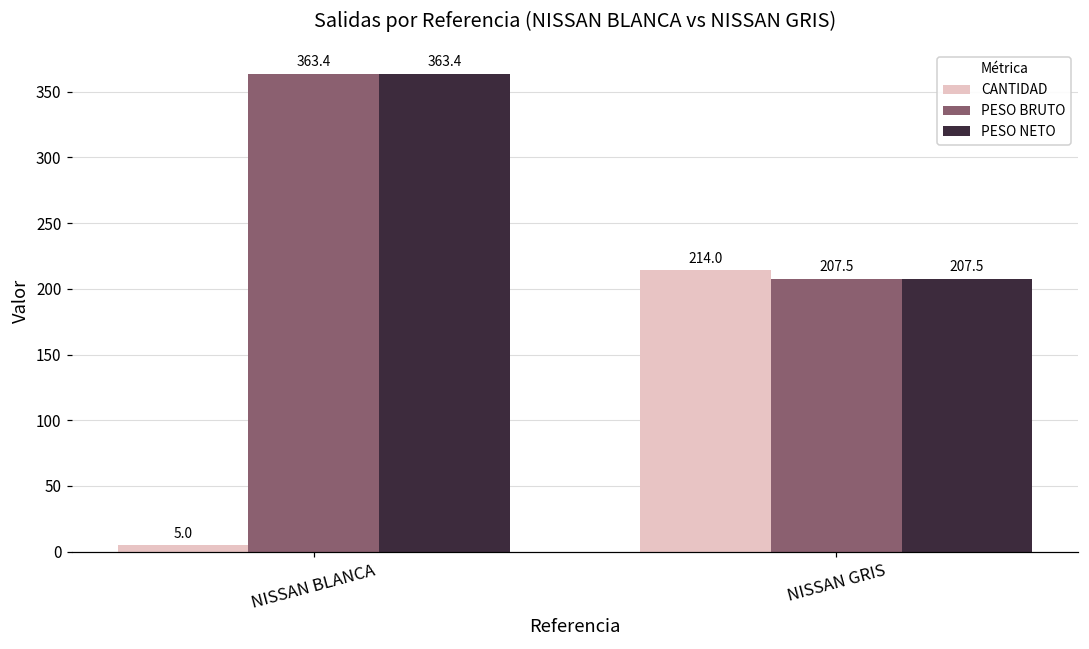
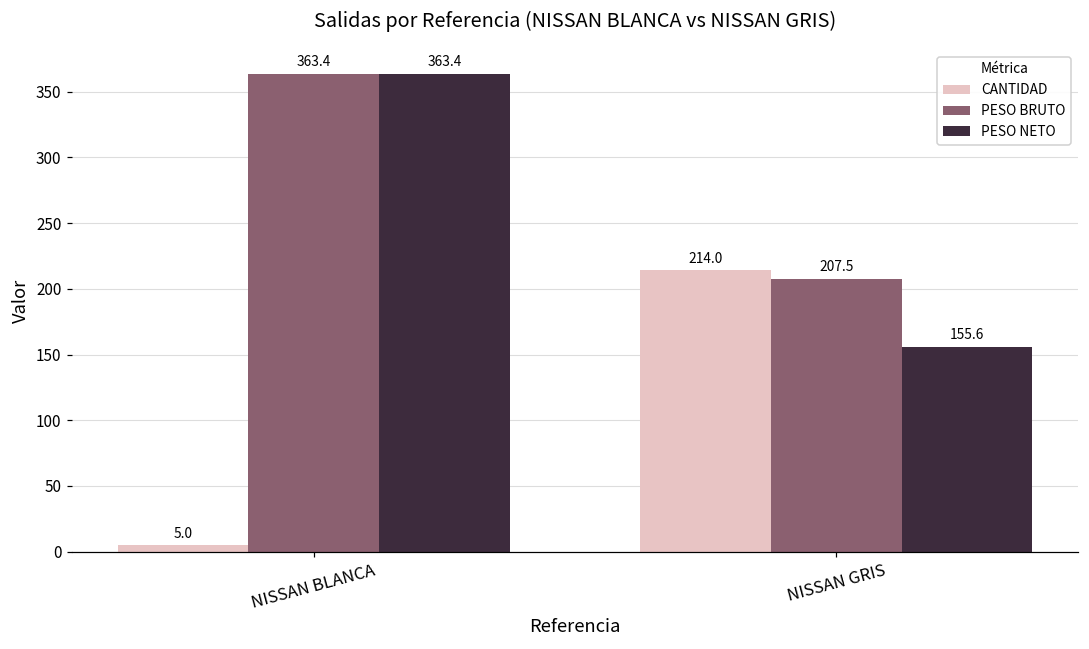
  {
    "CANTIDAD": {
      "NISSAN BLANCA": 5.0,
      "NISSAN GRIS": 214.0
    },
    "PESO BRUTO": {
      "NISSAN BLANCA": 363.4,
      "NISSAN GRIS": 207.5
    },
    "PESO NETO": {
      "NISSAN BLANCA": 363.4,
-     "NISSAN GRIS": 207.5
+     "NISSAN GRIS": 155.6
    }
  }
